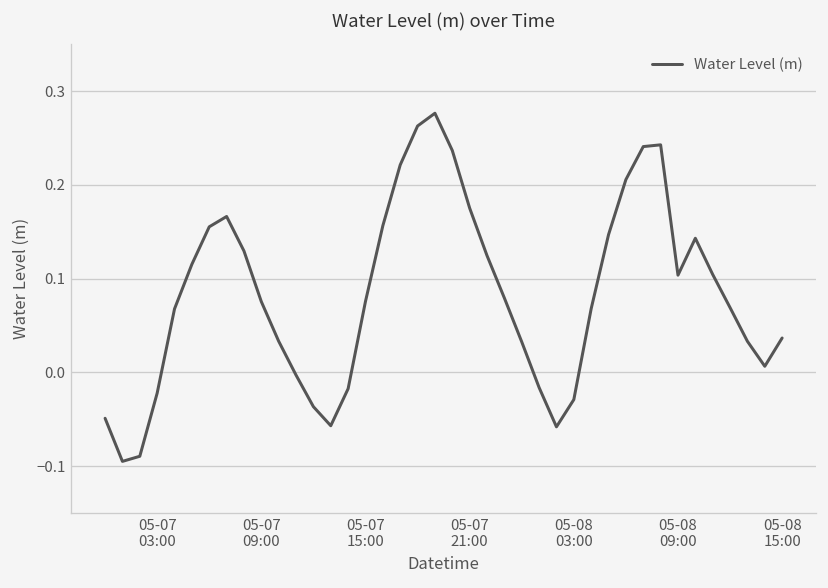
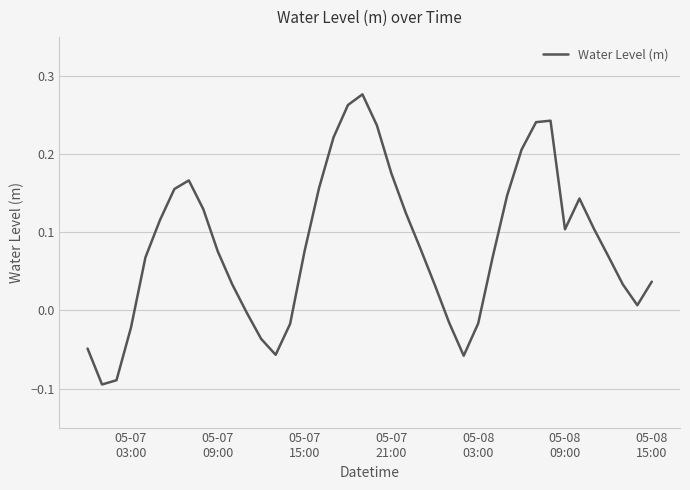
  {
    "05-07 03:00": -0.02,
    "05-07 09:00": 0.08,
    "05-07 15:00": 0.08,
    "05-07 21:00": 0.18,
-   "05-08 03:00": -0.03,
+   "05-08 03:00": -0.02,
    "05-08 09:00": 0.10,
    "05-08 15:00": 0.04
  }
